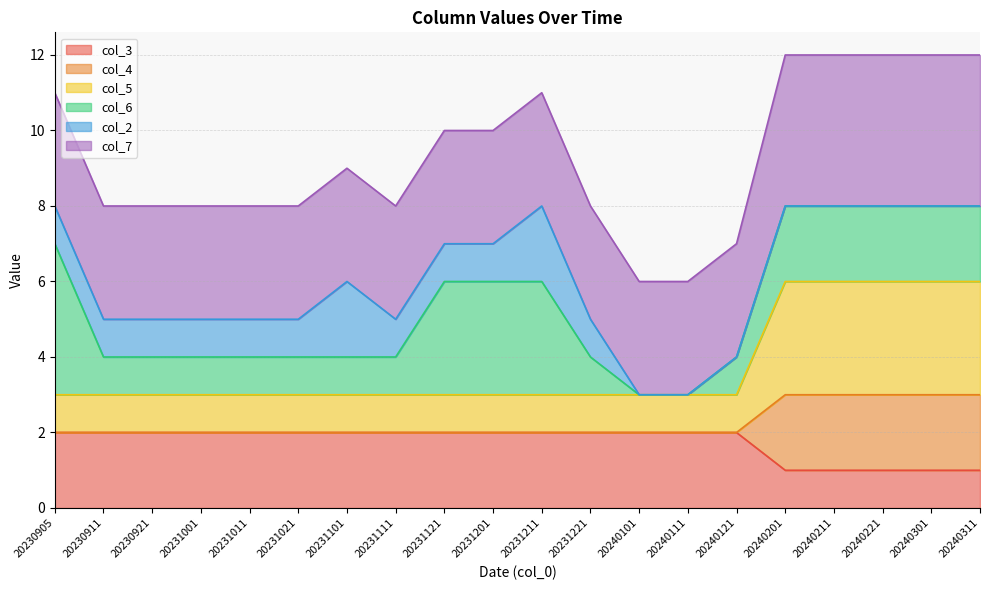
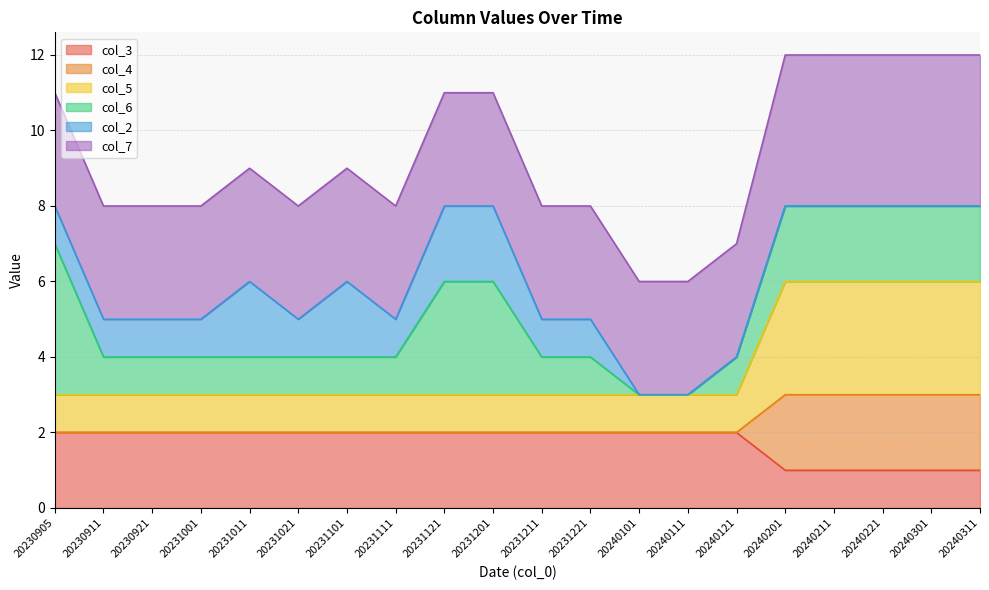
  {
    "col_6": {
      "20230905": 4,
      "20230911": 1,
      "20230921": 1,
      "20231001": 1,
      "20231011": 1,
      "20231021": 1,
      "20231101": 1,
      "20231111": 1,
      "20231121": 3,
      "20231201": 3,
-     "20231211": 3,
+     "20231211": 1,
      "20231221": 1
    },
    "col_2": {
      "20230905": 1,
      "20230911": 1,
      "20230921": 1,
      "20231001": 1,
-     "20231011": 1,
+     "20231011": 2,
      "20231021": 1,
      "20231101": 2,
      "20231111": 1,
-     "20231121": 1,
-     "20231201": 1,
-     "20231211": 2,
+     "20231121": 2,
+     "20231201": 2,
+     "20231211": 1,
      "20231221": 1
    },
    "col_7": {
      "20230905": 3,
      "20230911": 3,
      "20230921": 3,
      "20231001": 3,
      "20231011": 3,
      "20231021": 3,
      "20231101": 3,
      "20231111": 3,
      "20231121": 3,
      "20231201": 3,
      "20231211": 3,
      "20231221": 3,
      "20240101": 3,
      "20240111": 3,
      "20240121": 3,
      "20240201": 4,
      "20240211": 4,
      "20240221": 4,
      "20240301": 4,
      "20240311": 4
    }
  }
